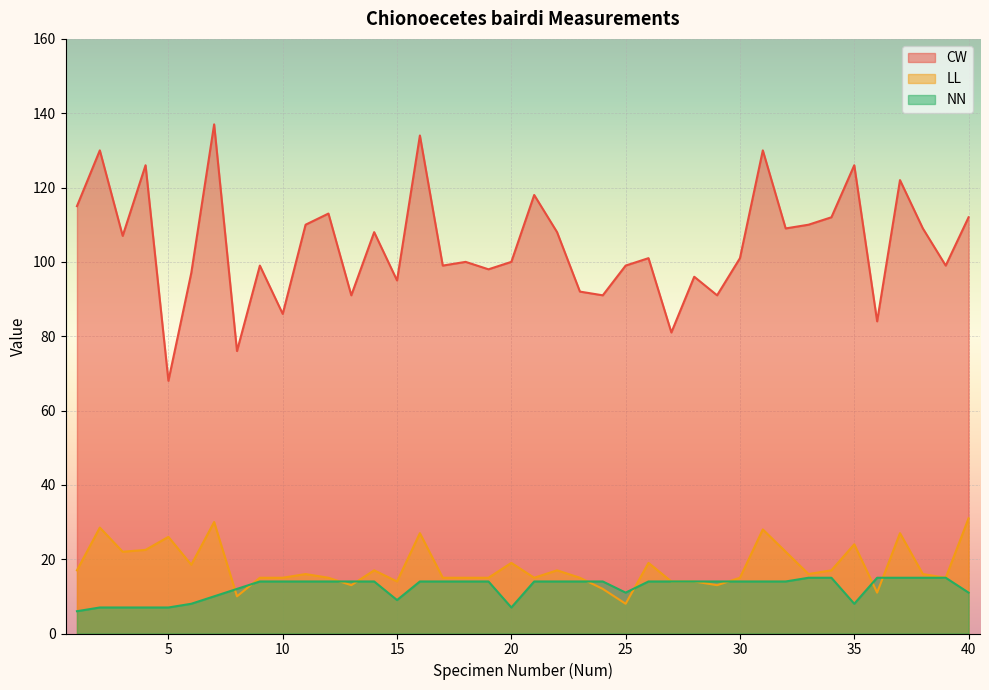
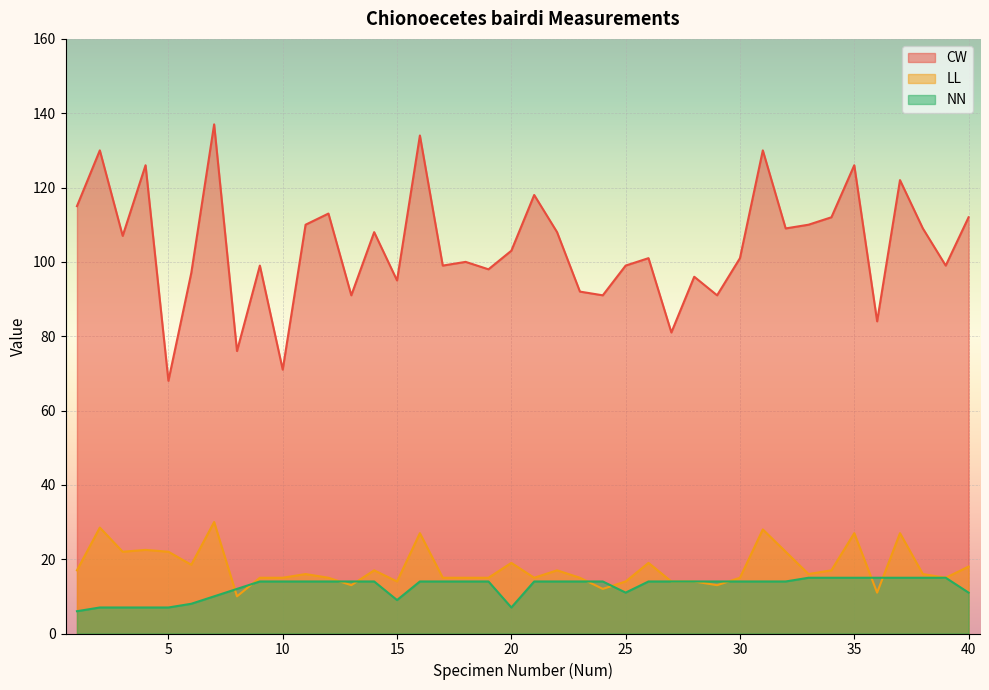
  {
    "CW": {
      "5": 68,
-     "10": 86,
+     "10": 71,
      "15": 95,
-     "20": 100,
+     "20": 103,
      "25": 99,
      "30": 101,
      "35": 126,
      "40": 112
    },
    "LL": {
-     "5": 26,
+     "5": 22,
      "10": 15,
      "15": 14,
      "20": 19,
-     "25": 8,
+     "25": 14,
      "30": 15,
-     "35": 24,
-     "40": 31
+     "35": 27,
+     "40": 18
    },
    "NN": {
      "5": 7,
      "10": 14,
      "15": 9,
      "20": 7,
      "25": 11,
      "30": 14,
-     "35": 8,
+     "35": 15,
      "40": 11
    }
  }
